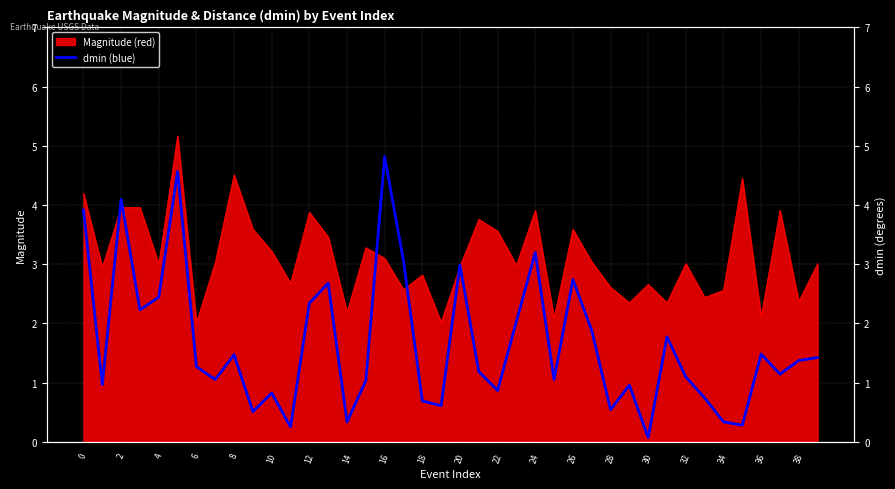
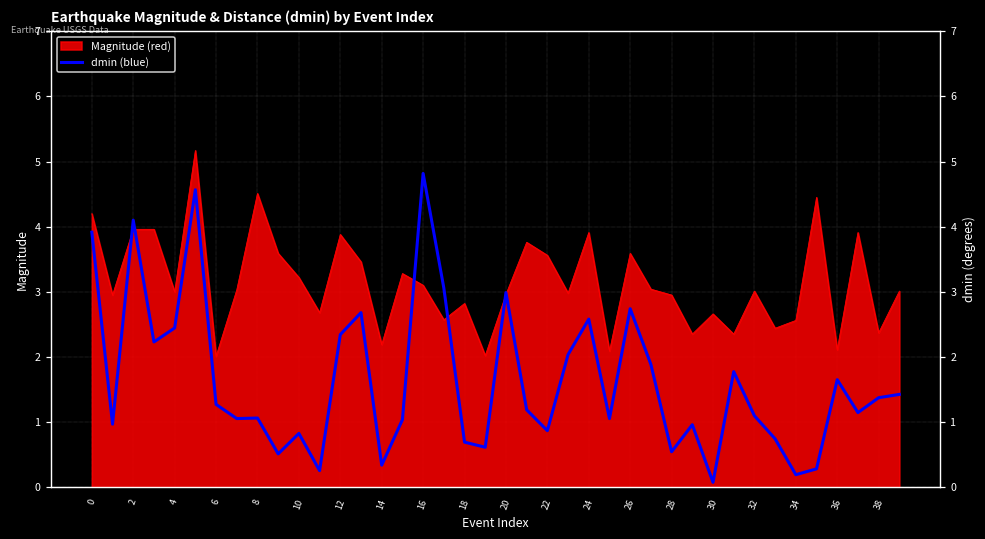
  {
    "Magnitude (red)": {
      "0": 4.2,
      "2": 4.0,
      "4": 3.0,
      "6": 2.0,
      "8": 4.5,
      "10": 3.2,
      "12": 3.9,
      "14": 2.2,
      "16": 3.1,
      "18": 2.8,
      "20": 3.0,
      "22": 3.6,
      "24": 3.9,
      "26": 3.6,
-     "28": 2.6,
+     "28": 3.0,
      "30": 2.7,
      "32": 3.0,
      "34": 2.6,
      "36": 2.1,
      "38": 2.4
    },
    "dmin (blue)": {
      "0": 3.9,
      "2": 4.1,
      "4": 2.4,
      "6": 1.3,
-     "8": 1.5,
+     "8": 1.1,
      "10": 0.8,
      "12": 2.3,
      "14": 0.3,
      "16": 4.8,
      "18": 0.7,
      "20": 3.0,
      "22": 0.9,
-     "24": 3.2,
+     "24": 2.6,
      "26": 2.7,
      "28": 0.5,
      "30": 0.1,
      "32": 1.1,
-     "34": 0.3,
-     "36": 1.5,
+     "34": 0.2,
+     "36": 1.7,
      "38": 1.4
    }
  }
